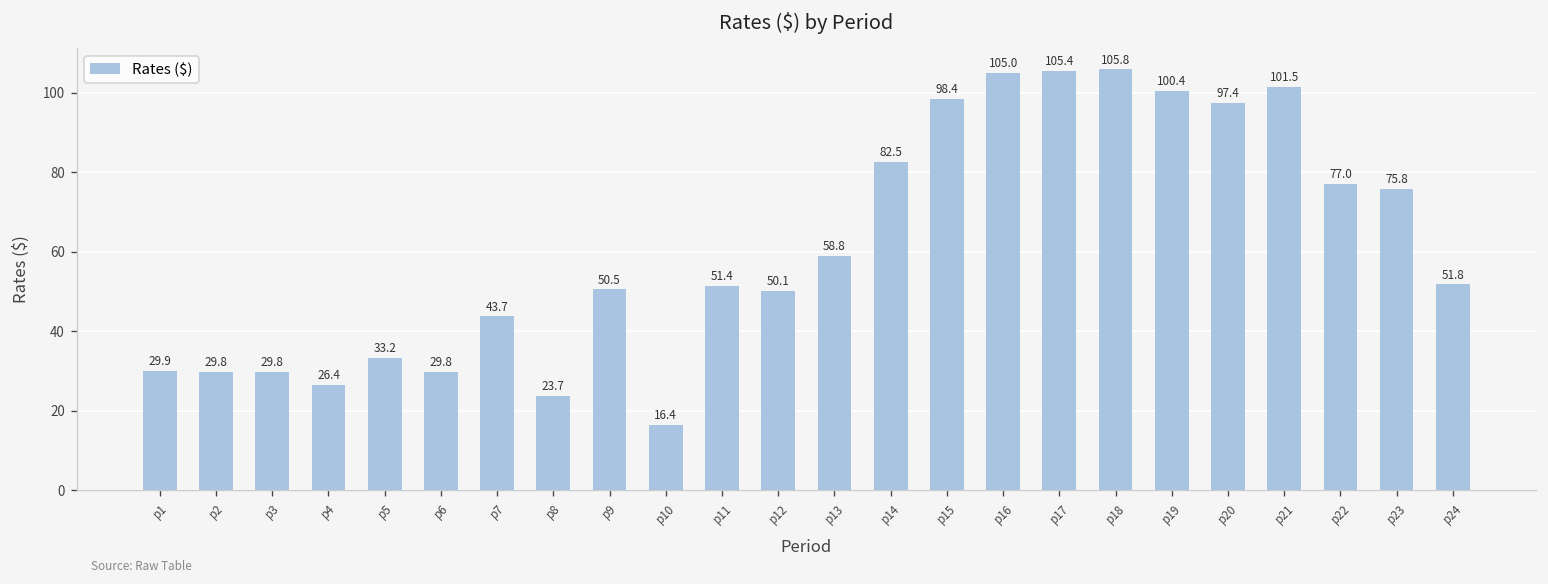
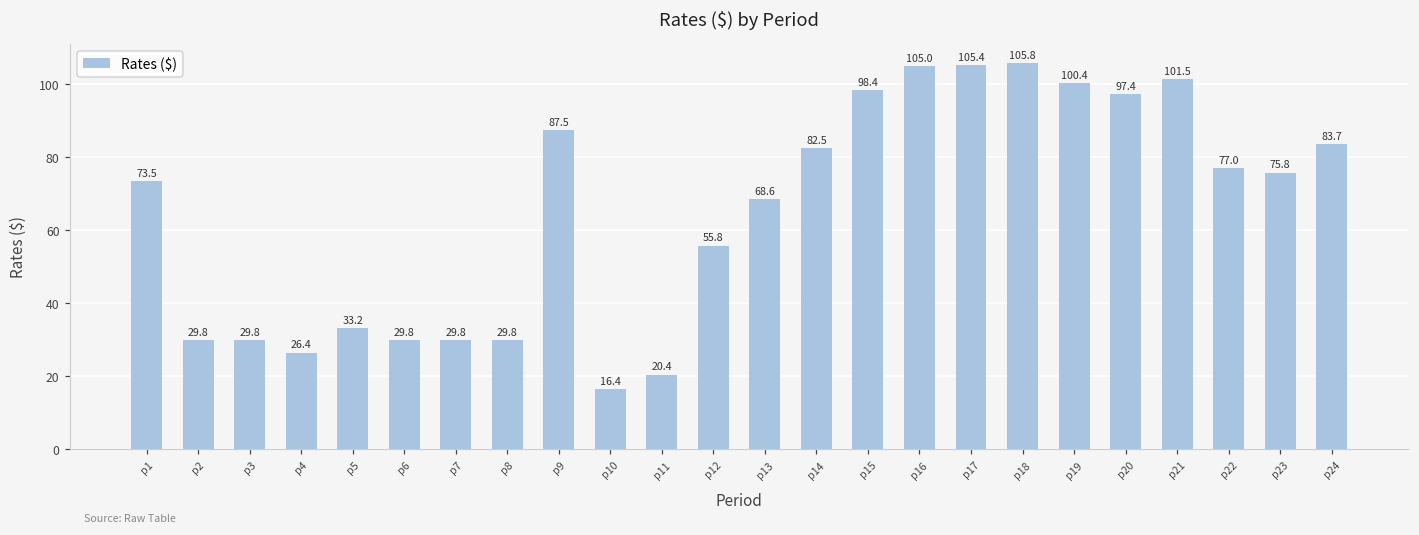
  {
-   "p1": 29.9,
+   "p1": 73.5,
    "p2": 29.8,
    "p3": 29.8,
    "p4": 26.4,
    "p5": 33.2,
    "p6": 29.8,
-   "p7": 43.7,
-   "p8": 23.7,
-   "p9": 50.5,
+   "p7": 29.8,
+   "p8": 29.8,
+   "p9": 87.5,
    "p10": 16.4,
-   "p11": 51.4,
-   "p12": 50.1,
-   "p13": 58.8,
+   "p11": 20.4,
+   "p12": 55.8,
+   "p13": 68.6,
    "p14": 82.5,
    "p15": 98.4,
    "p16": 105.0,
    "p17": 105.4,
    "p18": 105.8,
    "p19": 100.4,
    "p20": 97.4,
    "p21": 101.5,
    "p22": 77.0,
    "p23": 75.8,
-   "p24": 51.8
+   "p24": 83.7
  }
